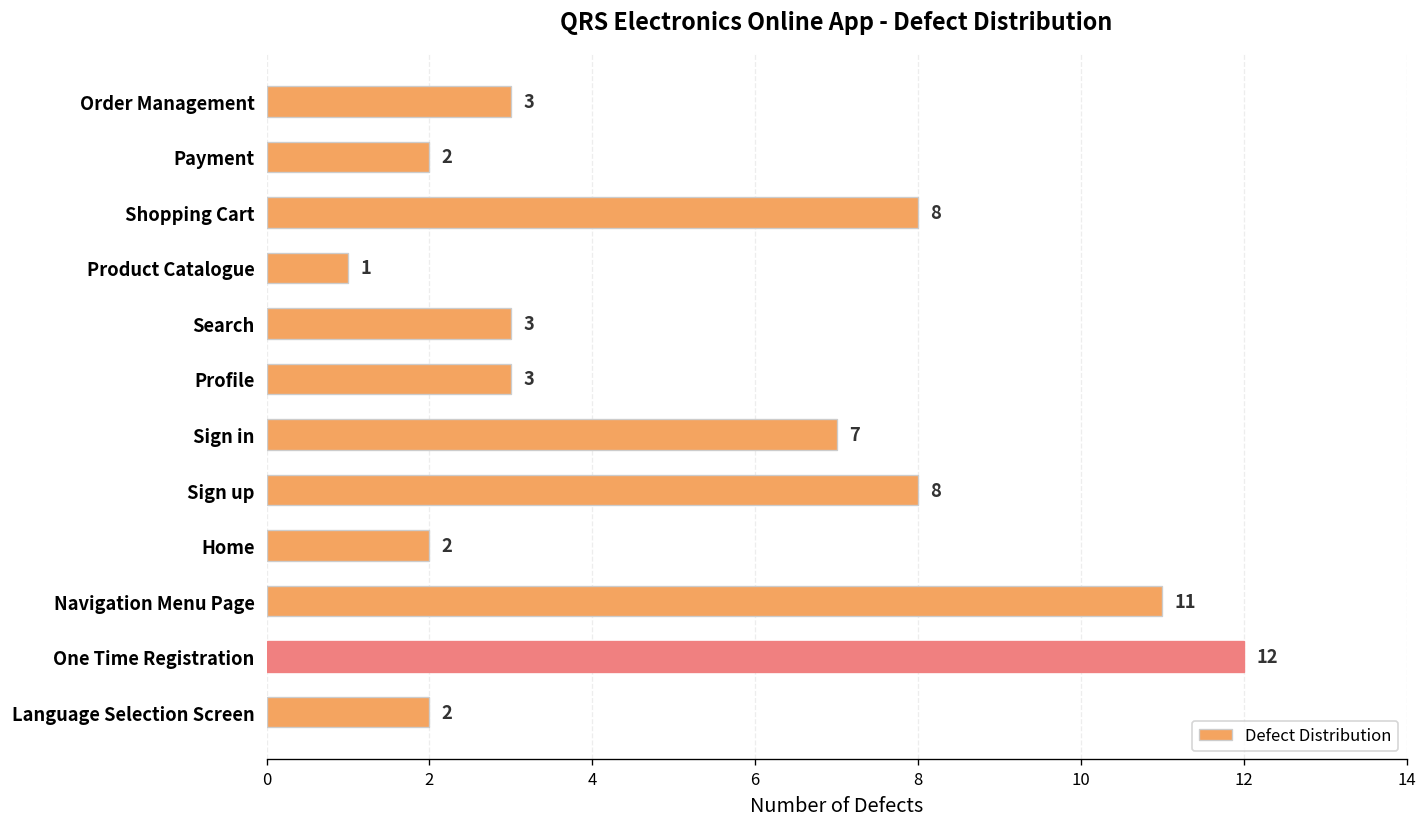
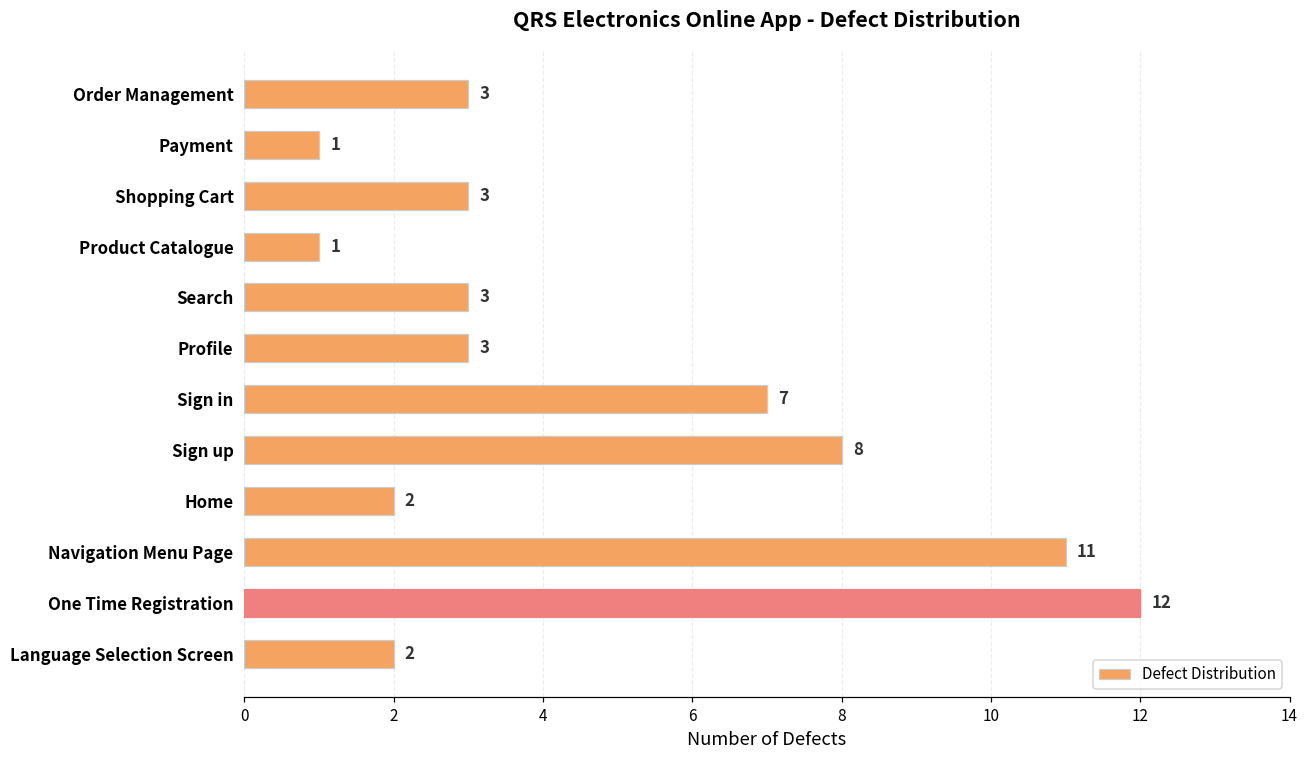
  {
    "Order Management": 3,
-   "Payment": 2,
-   "Shopping Cart": 8,
+   "Payment": 1,
+   "Shopping Cart": 3,
    "Product Catalogue": 1,
    "Search": 3,
    "Profile": 3,
    "Sign in": 7,
    "Sign up": 8,
    "Home": 2,
    "Navigation Menu Page": 11,
    "One Time Registration": 12,
    "Language Selection Screen": 2
  }
